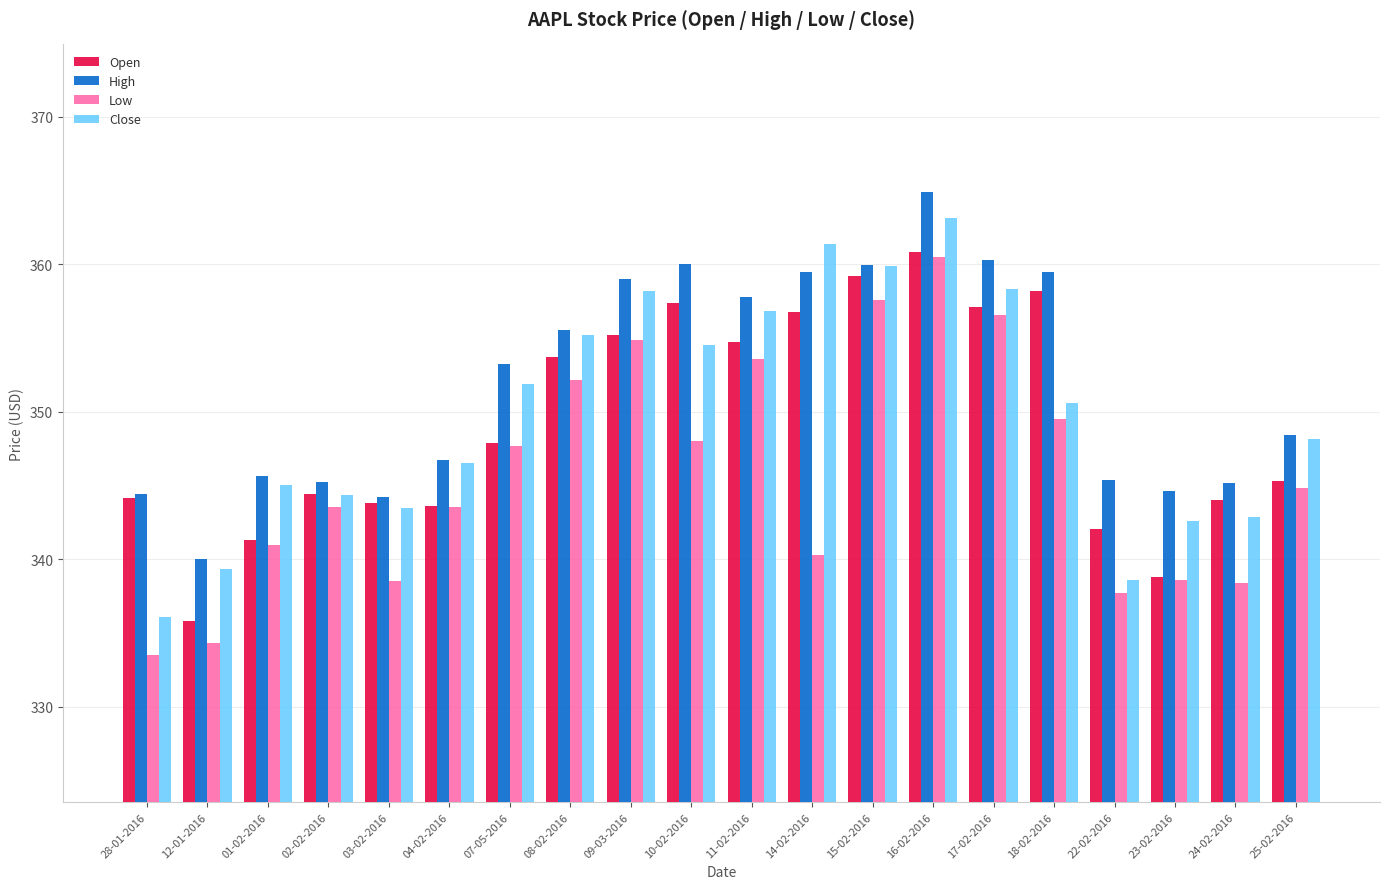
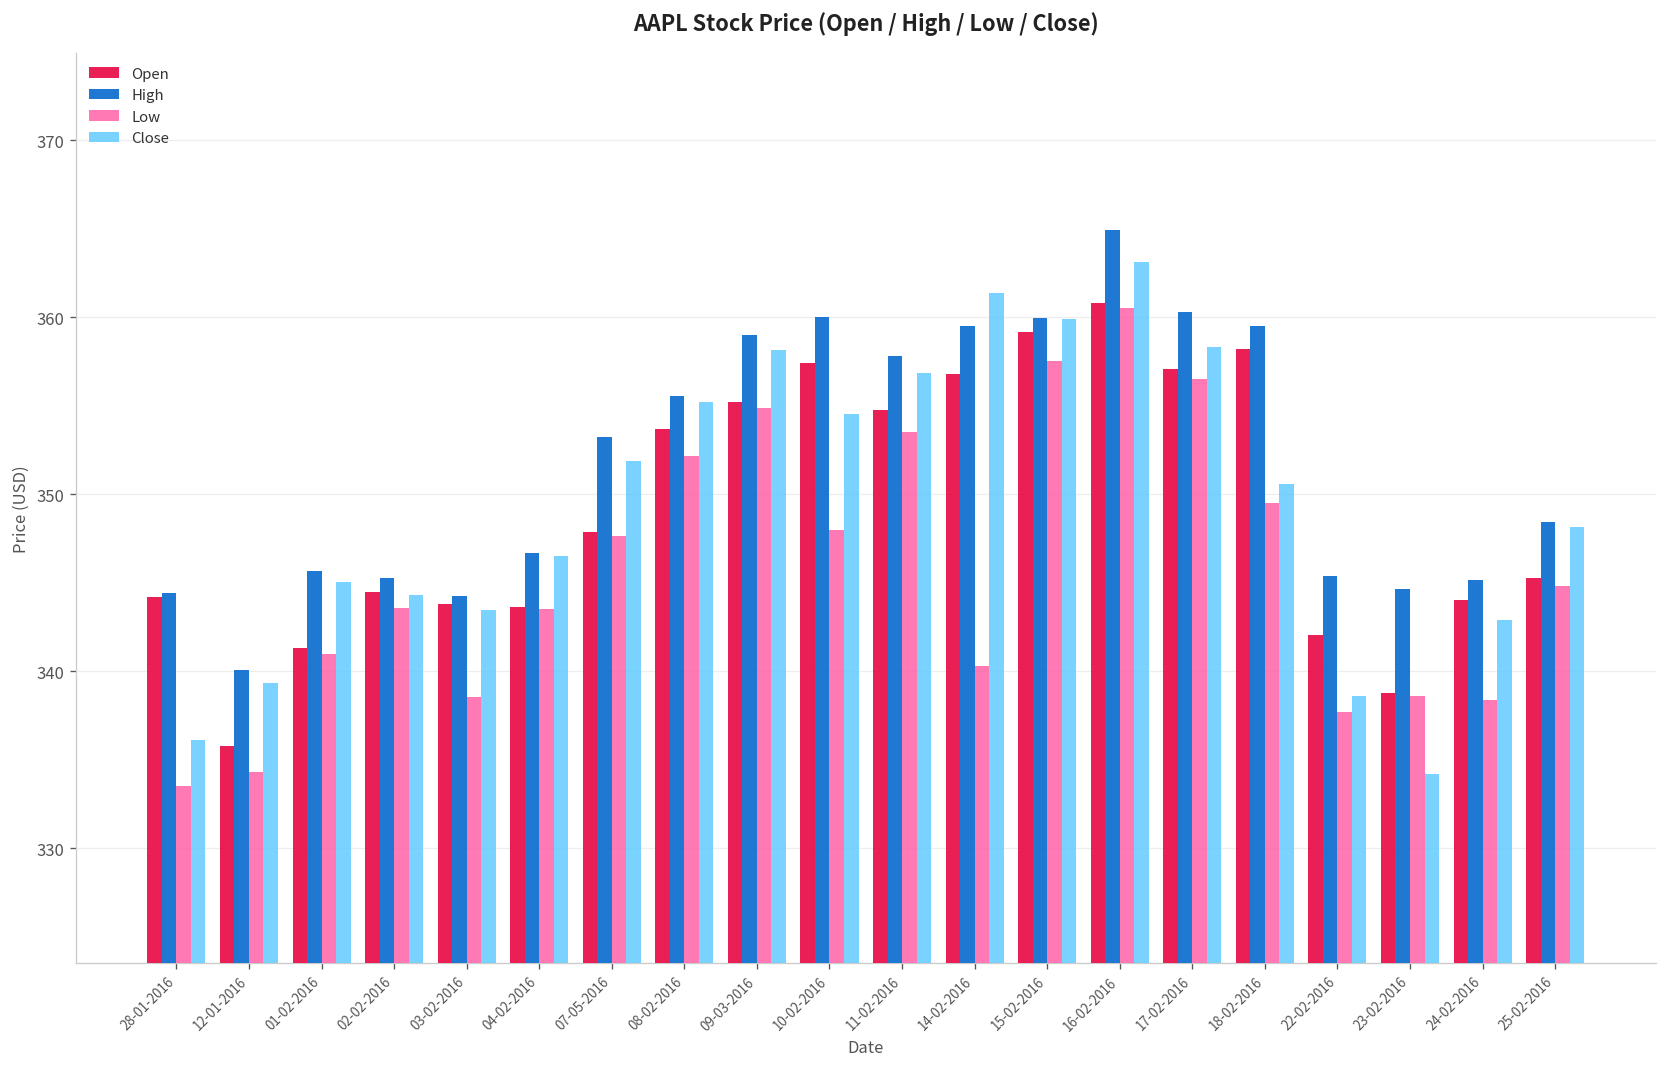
  {
    "Open": {
      "28-01-2016": 344.2,
      "12-01-2016": 335.8,
      "01-02-2016": 341.3,
      "02-02-2016": 344.5,
      "03-02-2016": 343.8,
      "04-02-2016": 343.6,
      "07-05-2016": 347.9,
      "08-02-2016": 353.7,
      "09-03-2016": 355.2,
      "10-02-2016": 357.4,
      "11-02-2016": 354.8,
      "14-02-2016": 356.8,
      "15-02-2016": 359.2,
      "16-02-2016": 360.8,
      "17-02-2016": 357.1,
      "18-02-2016": 358.2,
      "22-02-2016": 342.1,
      "23-02-2016": 338.8,
      "24-02-2016": 344.0,
      "25-02-2016": 345.3
    },
    "High": {
      "28-01-2016": 344.4,
      "12-01-2016": 340.0,
      "01-02-2016": 345.7,
      "02-02-2016": 345.3,
      "03-02-2016": 344.2,
      "04-02-2016": 346.7,
      "07-05-2016": 353.3,
      "08-02-2016": 355.5,
      "09-03-2016": 359.0,
      "10-02-2016": 360.0,
      "11-02-2016": 357.8,
      "14-02-2016": 359.5,
      "15-02-2016": 360.0,
      "16-02-2016": 364.9,
      "17-02-2016": 360.3,
      "18-02-2016": 359.5,
      "22-02-2016": 345.4,
      "23-02-2016": 344.6,
      "24-02-2016": 345.2,
      "25-02-2016": 348.4
    },
    "Low": {
      "28-01-2016": 333.5,
      "12-01-2016": 334.3,
      "01-02-2016": 341.0,
      "02-02-2016": 343.6,
      "03-02-2016": 338.6,
      "04-02-2016": 343.5,
      "07-05-2016": 347.6,
      "08-02-2016": 352.2,
      "09-03-2016": 354.9,
      "10-02-2016": 348.0,
      "11-02-2016": 353.5,
      "14-02-2016": 340.3,
      "15-02-2016": 357.6,
      "16-02-2016": 360.5,
      "17-02-2016": 356.5,
      "18-02-2016": 349.5,
      "22-02-2016": 337.7,
      "23-02-2016": 338.6,
      "24-02-2016": 338.4,
      "25-02-2016": 344.8
    },
    "Close": {
      "28-01-2016": 336.1,
      "12-01-2016": 339.3,
      "01-02-2016": 345.0,
      "02-02-2016": 344.3,
      "03-02-2016": 343.4,
      "04-02-2016": 346.5,
      "07-05-2016": 351.9,
      "08-02-2016": 355.2,
      "09-03-2016": 358.2,
      "10-02-2016": 354.5,
      "11-02-2016": 356.9,
      "14-02-2016": 361.4,
      "15-02-2016": 359.9,
      "16-02-2016": 363.1,
      "17-02-2016": 358.3,
      "18-02-2016": 350.6,
      "22-02-2016": 338.6,
-     "23-02-2016": 342.6,
+     "23-02-2016": 334.2,
      "24-02-2016": 342.9,
      "25-02-2016": 348.2
    }
  }
